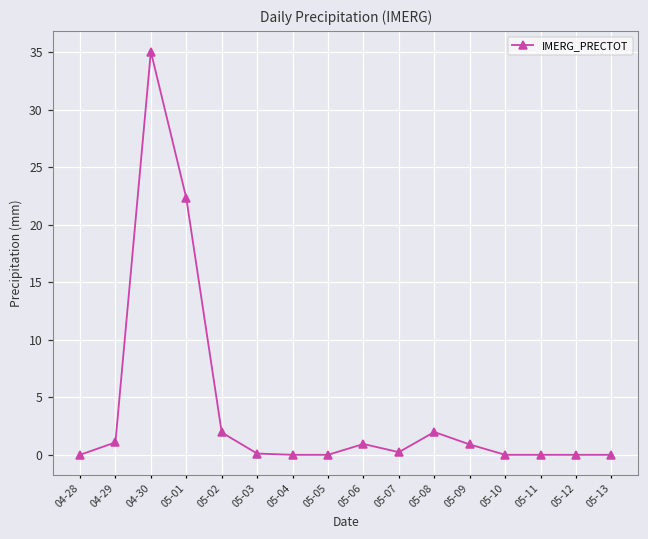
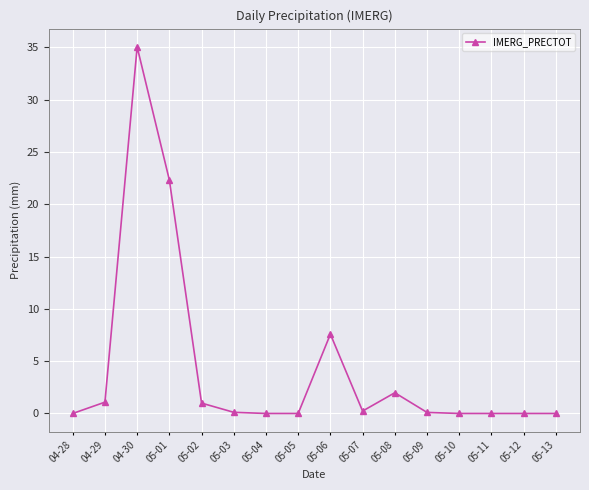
  {
    "04-28": 0.0,
    "04-29": 1.1,
    "04-30": 35.0,
    "05-01": 22.3,
-   "05-02": 1.9,
+   "05-02": 1.0,
    "05-03": 0.1,
    "05-04": 0.0,
    "05-05": 0.0,
-   "05-06": 0.9,
+   "05-06": 7.6,
    "05-07": 0.2,
    "05-08": 2.0,
-   "05-09": 0.9,
+   "05-09": 0.1,
    "05-10": 0.0,
    "05-11": 0.0,
    "05-12": 0.0,
    "05-13": 0.0
  }
